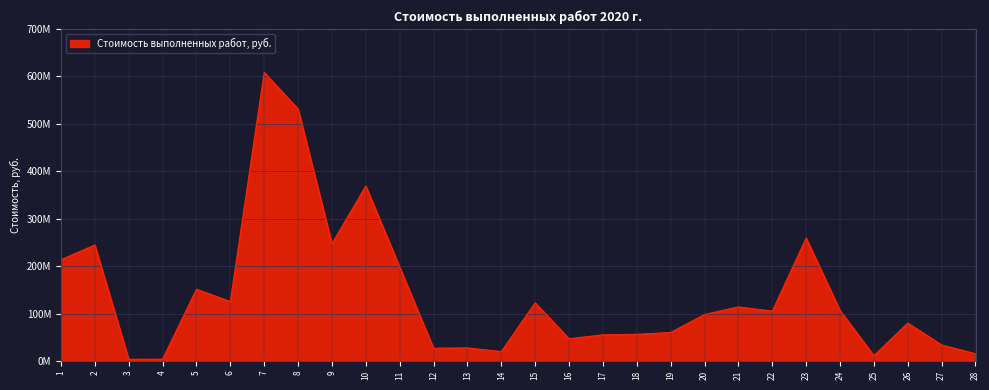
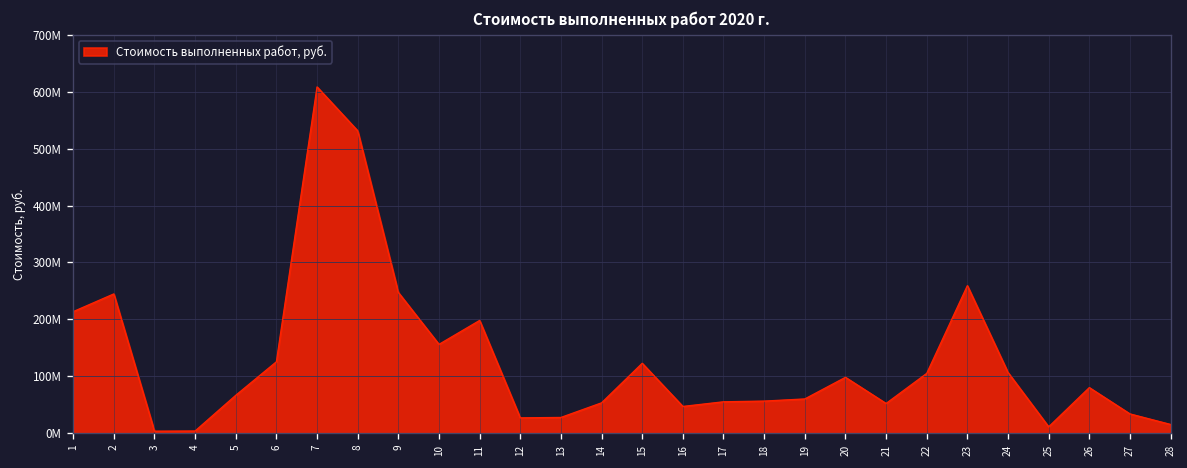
  {
    "1": 210000000,
    "2": 240000000,
    "3": 0,
    "4": 0,
-   "5": 150000000,
+   "5": 70000000,
    "6": 130000000,
    "7": 610000000,
    "8": 530000000,
    "9": 250000000,
-   "10": 370000000,
+   "10": 160000000,
    "11": 200000000,
    "12": 30000000,
    "13": 30000000,
-   "14": 20000000,
+   "14": 50000000,
    "15": 120000000,
    "16": 50000000,
    "17": 60000000,
    "18": 60000000,
    "19": 60000000,
    "20": 100000000,
-   "21": 110000000,
+   "21": 50000000,
    "22": 100000000,
    "23": 260000000,
    "24": 110000000,
    "25": 10000000,
    "26": 80000000,
    "27": 30000000,
    "28": 20000000
  }
